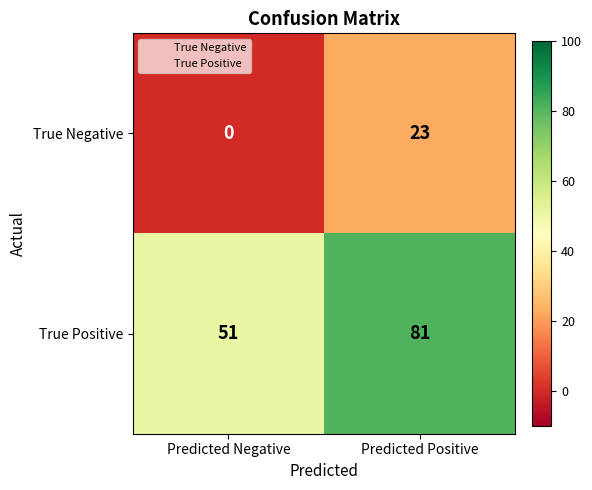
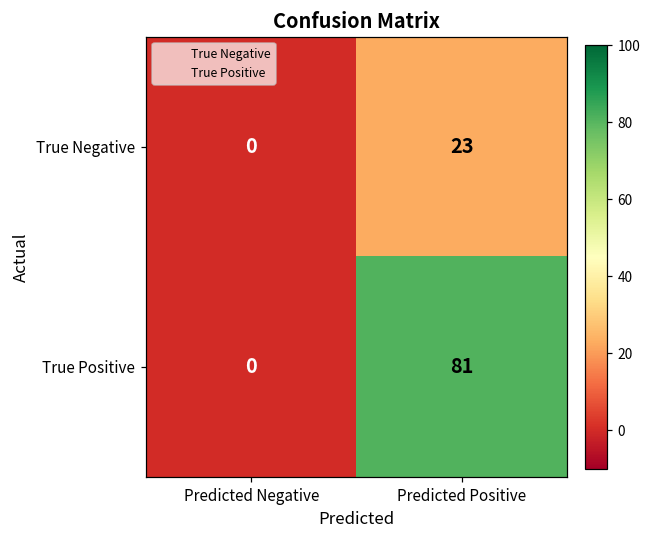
  {
    "True Negative": {
      "Predicted Negative": 0,
      "Predicted Positive": 23
    },
    "True Positive": {
-     "Predicted Negative": 51,
+     "Predicted Negative": 0,
      "Predicted Positive": 81
    }
  }
